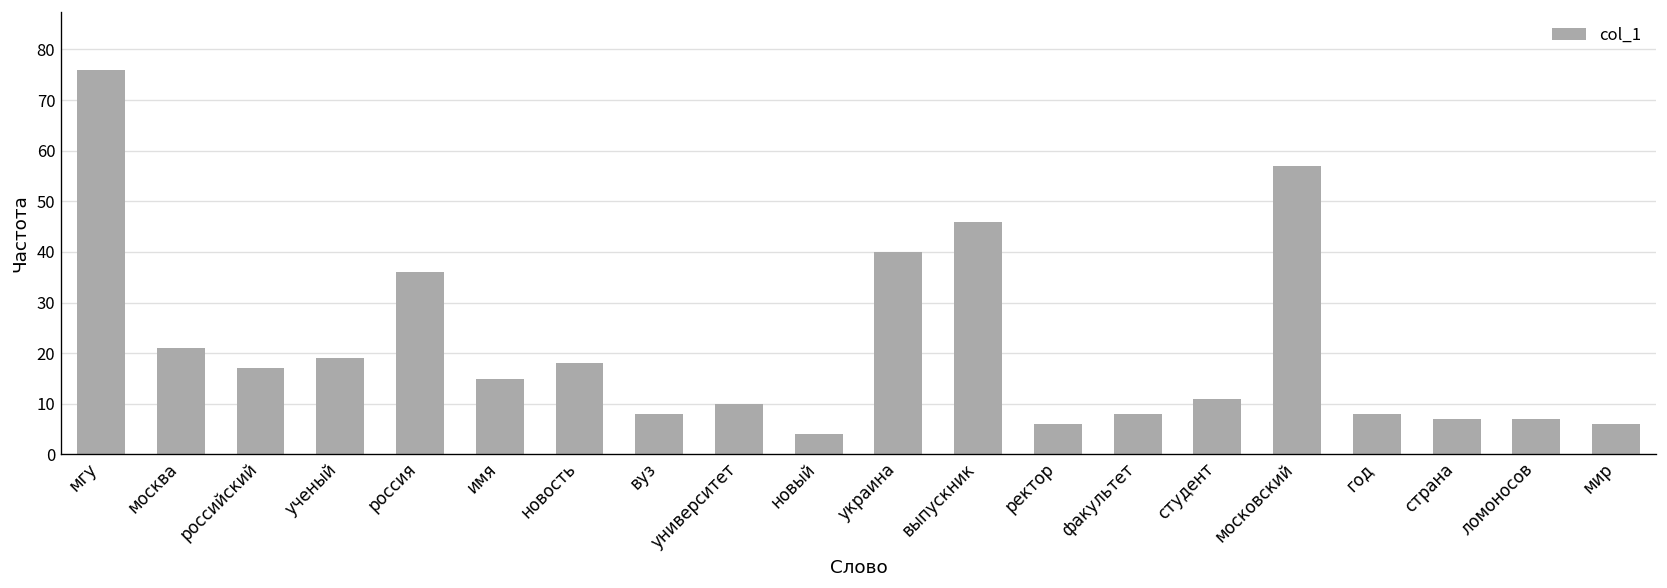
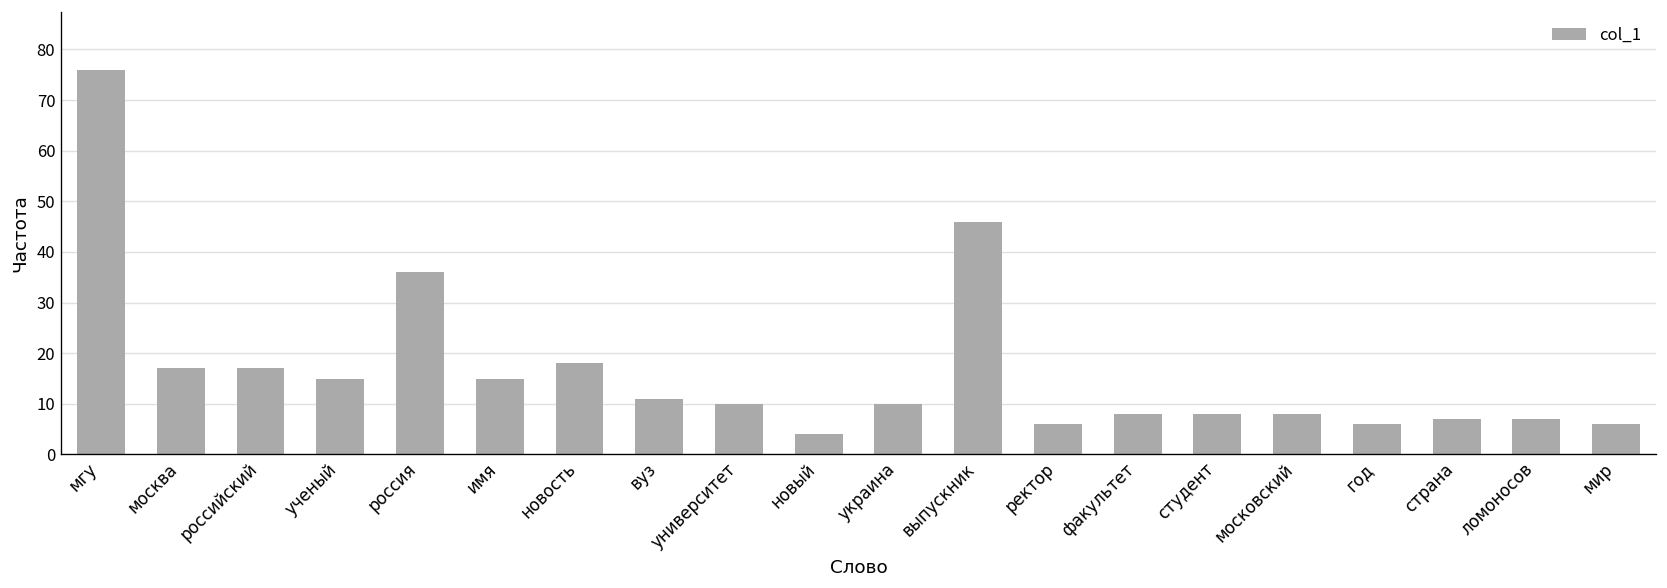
  {
    "мгу": 76,
-   "москва": 21,
+   "москва": 17,
    "российский": 17,
-   "ученый": 19,
+   "ученый": 15,
    "россия": 36,
    "имя": 15,
    "новость": 18,
-   "вуз": 8,
+   "вуз": 11,
    "университет": 10,
    "новый": 4,
-   "украина": 40,
+   "украина": 10,
    "выпускник": 46,
    "ректор": 6,
    "факультет": 8,
-   "студент": 11,
-   "московский": 57,
-   "год": 8,
+   "студент": 8,
+   "московский": 8,
+   "год": 6,
    "страна": 7,
    "ломоносов": 7,
    "мир": 6
  }
